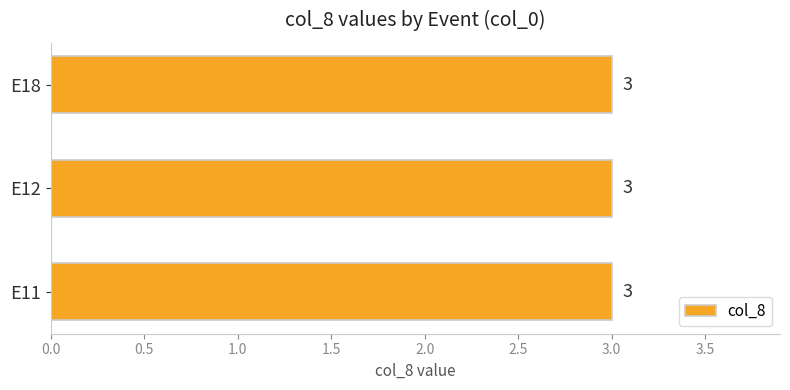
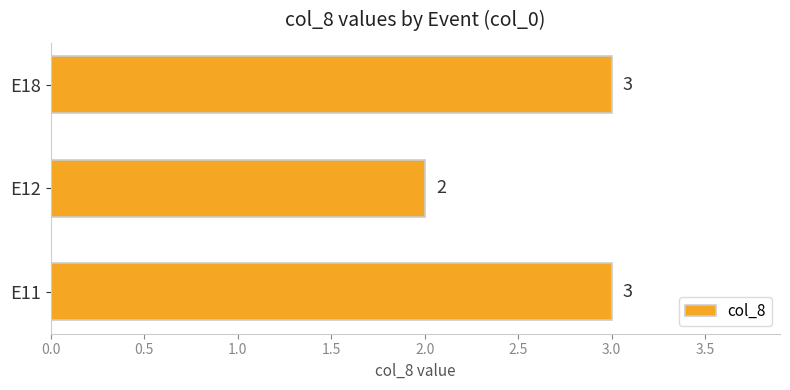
  {
    "E18": 3,
-   "E12": 3,
+   "E12": 2,
    "E11": 3
  }
